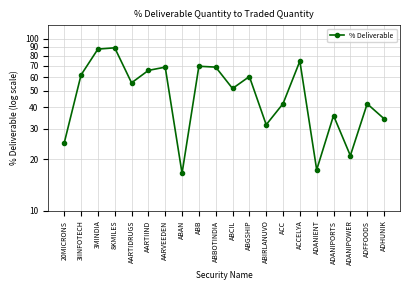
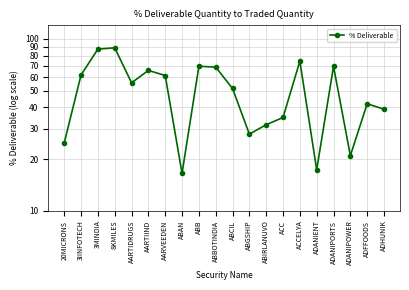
  {
    "20MICRONS": 25,
    "3IINFOTECH": 62,
    "3MINDIA": 90,
    "8KMILES": 90,
    "AARTIDRUGS": 56,
    "AARTIIND": 66,
-   "AARVEEDEN": 69,
+   "AARVEEDEN": 61,
    "ABAN": 17,
    "ABB": 69,
    "ABBOTINDIA": 69,
    "ABCIL": 52,
-   "ABGSHIP": 60,
+   "ABGSHIP": 28,
    "ABIRLANUVO": 32,
-   "ACC": 42,
+   "ACC": 35,
    "ACCELYA": 74,
    "ADANIENT": 17,
-   "ADANIPORTS": 36,
+   "ADANIPORTS": 69,
    "ADANIPOWER": 21,
    "ADFFOODS": 42,
-   "ADHUNIK": 34
+   "ADHUNIK": 39
  }
